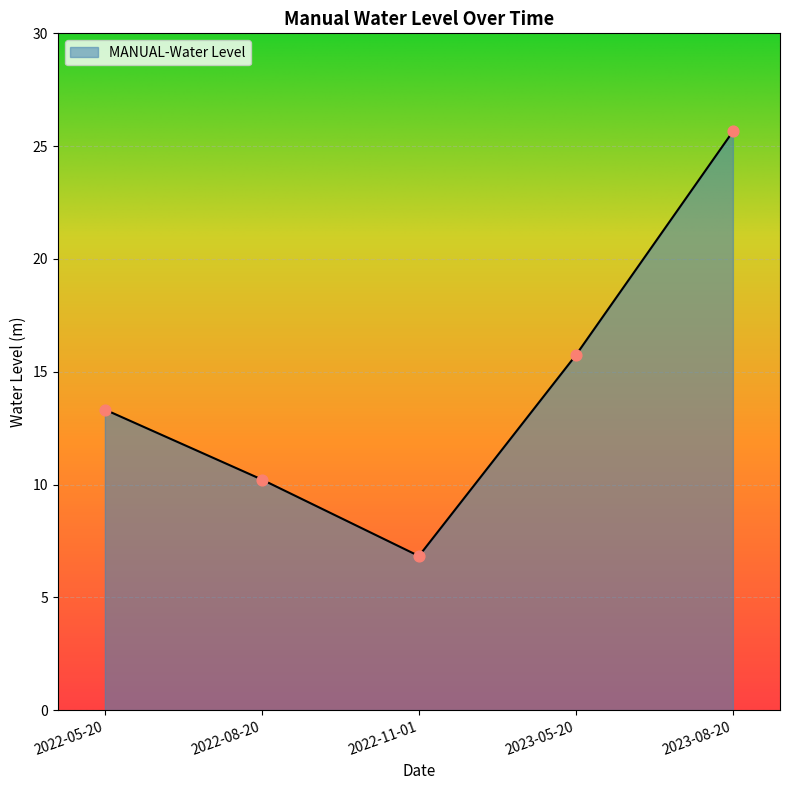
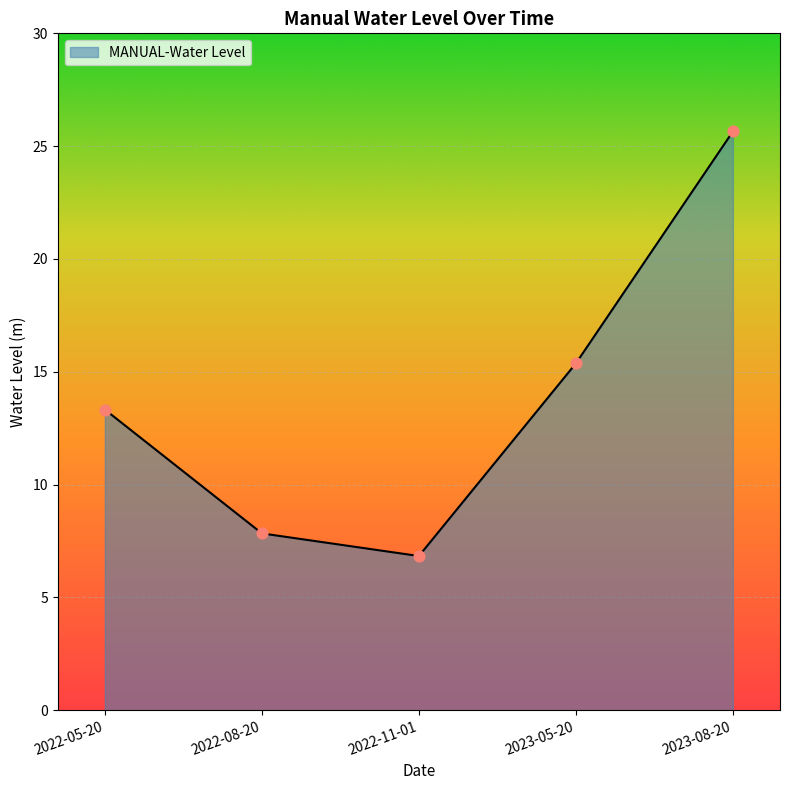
  {
    "2022-05-20": 13.3,
-   "2022-08-20": 10.2,
+   "2022-08-20": 7.8,
    "2022-11-01": 6.8,
-   "2023-05-20": 15.7,
+   "2023-05-20": 15.4,
    "2023-08-20": 25.6
  }
